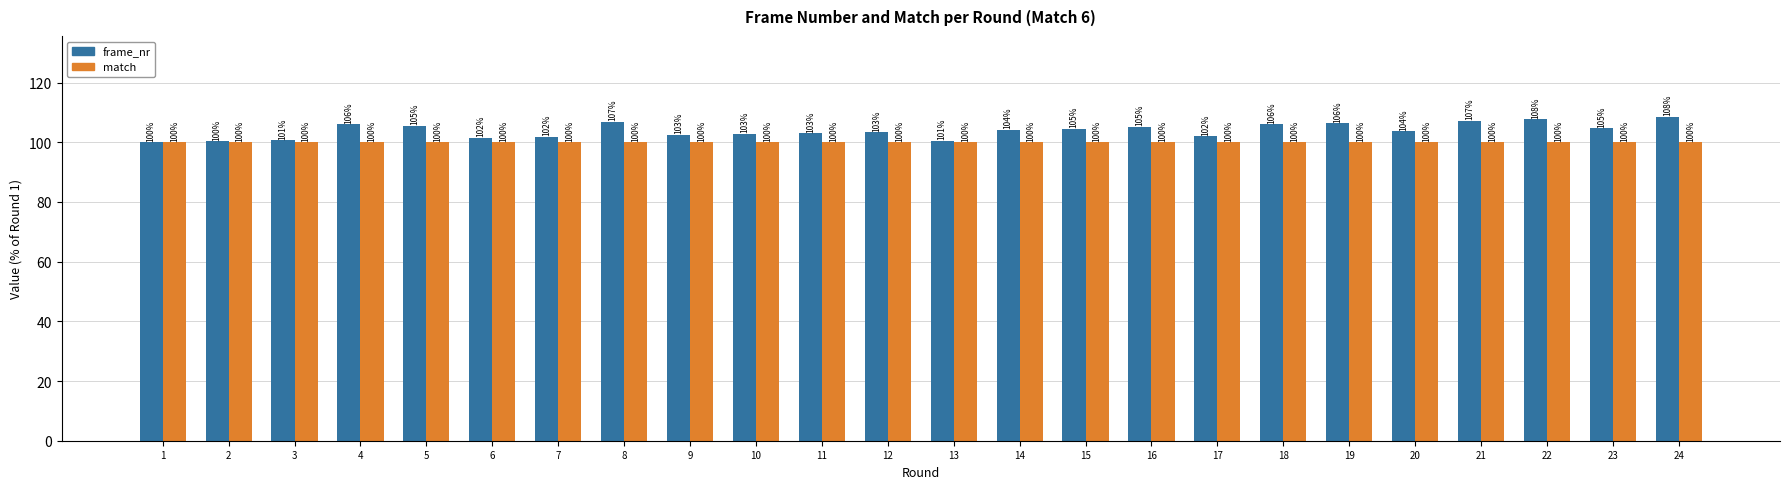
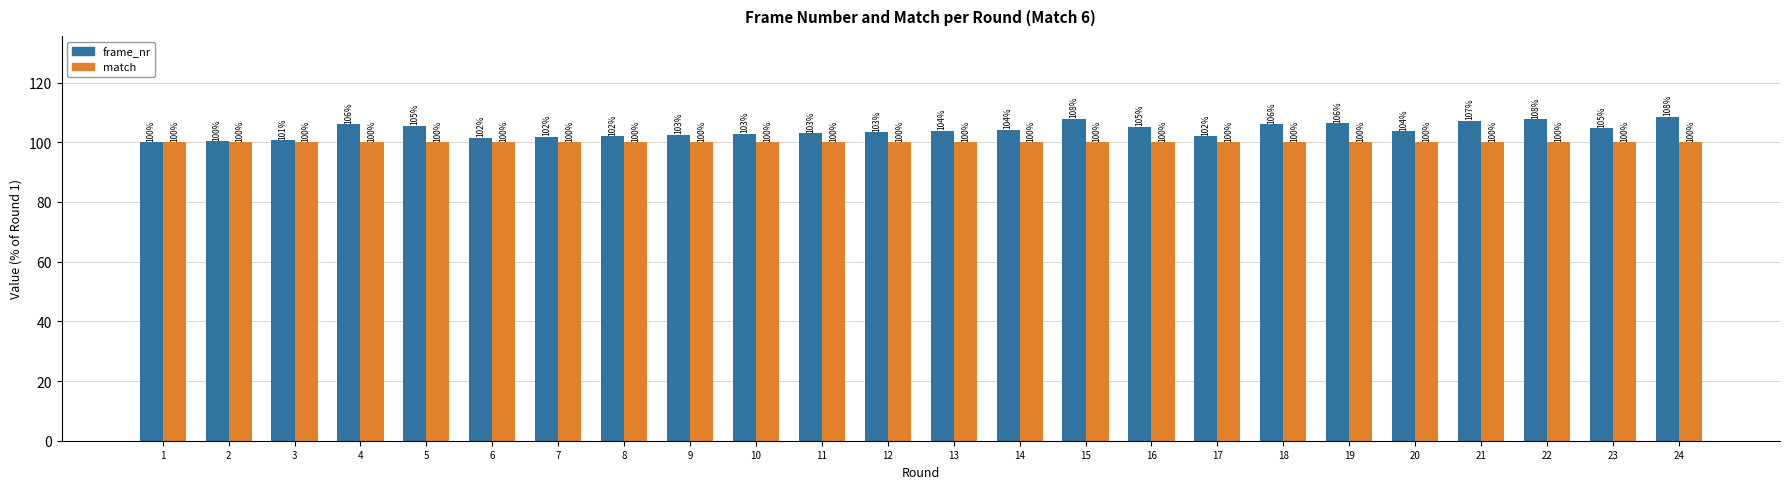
  {
    "frame_nr": {
      "1": "100%",
      "2": "100%",
      "3": "101%",
      "4": "106%",
      "5": "105%",
      "6": "102%",
      "7": "102%",
-     "8": "107%",
+     "8": "102%",
      "9": "103%",
      "10": "103%",
      "11": "103%",
      "12": "103%",
-     "13": "101%",
+     "13": "104%",
      "14": "104%",
-     "15": "105%",
+     "15": "108%",
      "16": "105%",
      "17": "102%",
      "18": "106%",
      "19": "106%",
      "20": "104%",
      "21": "107%",
      "22": "108%",
      "23": "105%",
      "24": "108%"
    },
    "match": {
      "1": "100%",
      "2": "100%",
      "3": "100%",
      "4": "100%",
      "5": "100%",
      "6": "100%",
      "7": "100%",
      "8": "100%",
      "9": "100%",
      "10": "100%",
      "11": "100%",
      "12": "100%",
      "13": "100%",
      "14": "100%",
      "15": "100%",
      "16": "100%",
      "17": "100%",
      "18": "100%",
      "19": "100%",
      "20": "100%",
      "21": "100%",
      "22": "100%",
      "23": "100%",
      "24": "100%"
    }
  }
